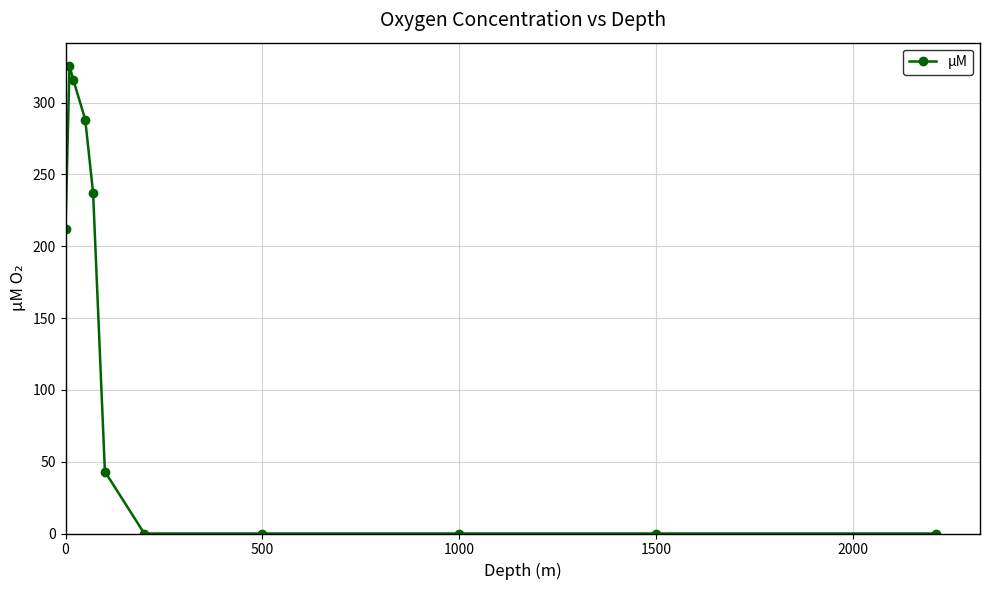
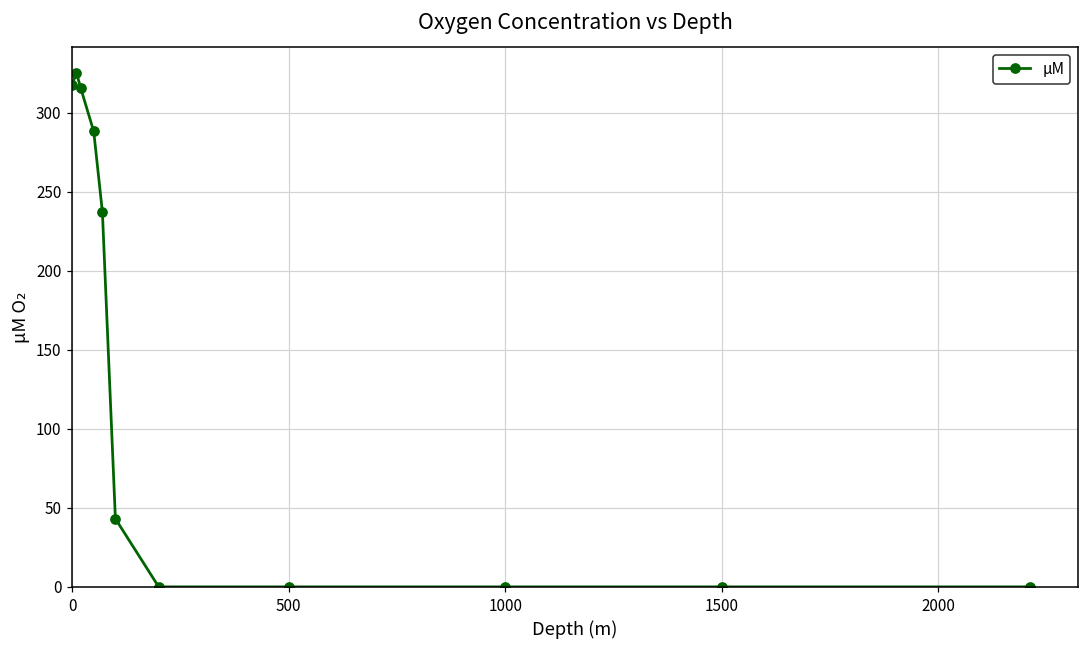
  {
-   "0": 212,
+   "0": 318,
    "500": 0,
    "1000": 0,
    "1500": 0
  }
